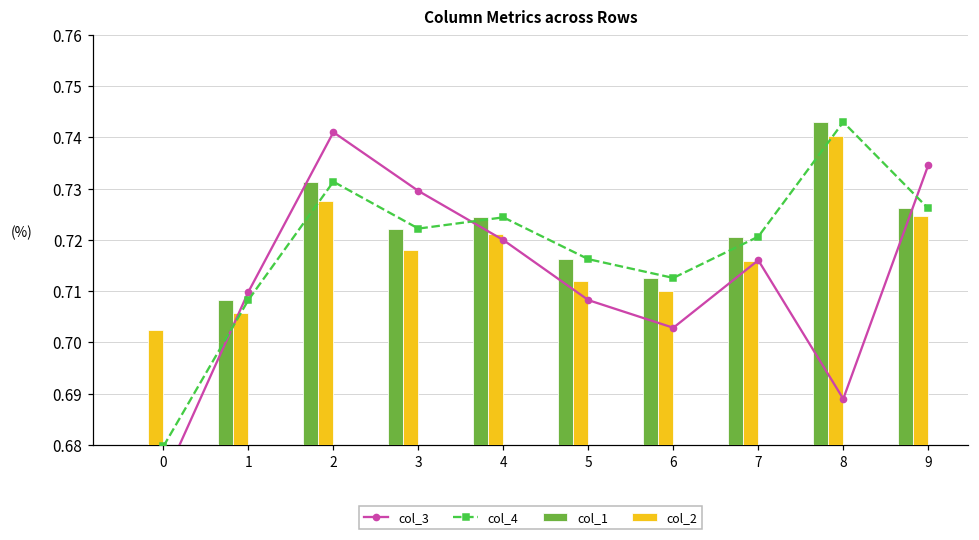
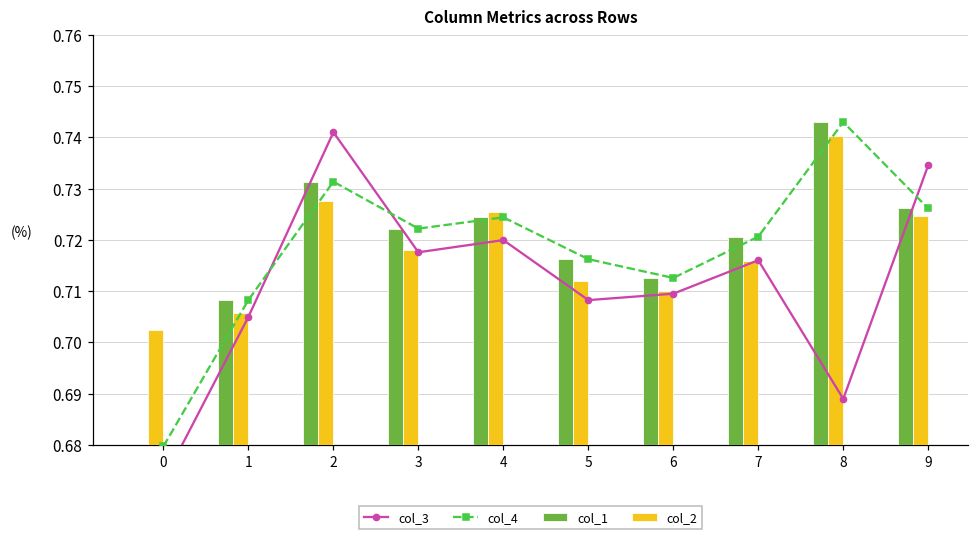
  {
    "col_3": {
-     "1": 0.710,
+     "1": 0.705,
      "2": 0.741,
-     "3": 0.730,
+     "3": 0.718,
      "4": 0.720,
      "5": 0.708,
-     "6": 0.703,
+     "6": 0.709,
      "7": 0.716,
      "8": 0.689,
      "9": 0.735
    },
    "col_2": {
      "0": 0.702,
      "1": 0.706,
      "2": 0.728,
      "3": 0.718,
-     "4": 0.721,
+     "4": 0.725,
      "5": 0.712,
      "6": 0.710,
      "7": 0.716,
      "8": 0.740,
      "9": 0.725
    }
  }
